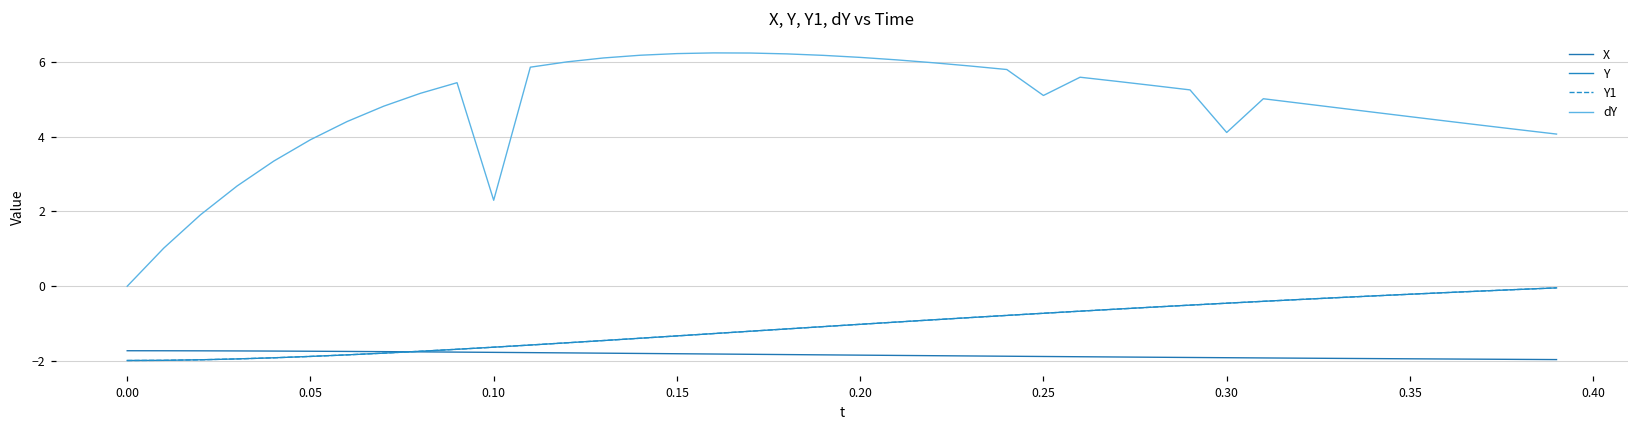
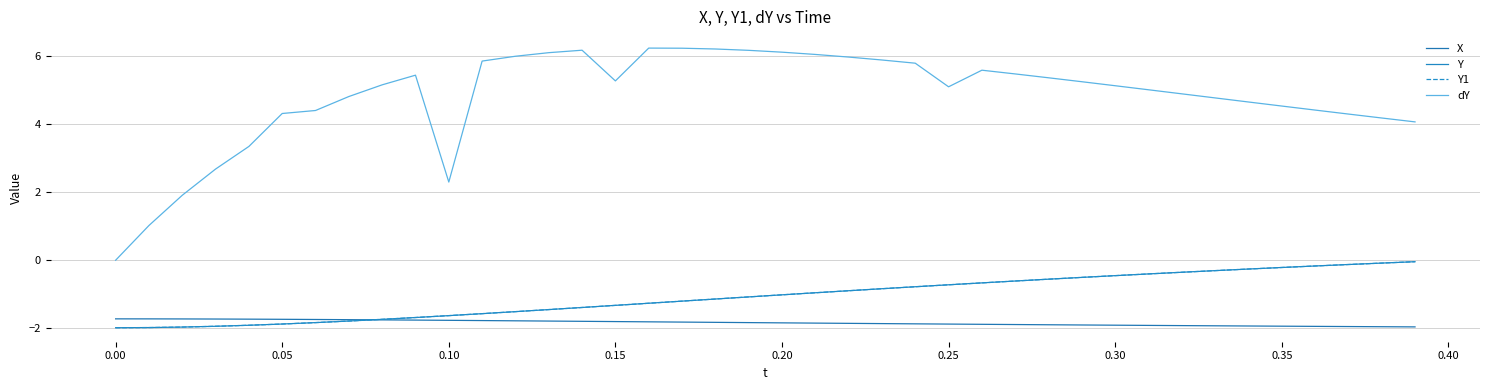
  {
    "dY": {
      "0.00": 0.0,
-     "0.05": 3.9,
+     "0.05": 4.3,
      "0.10": 2.3,
-     "0.15": 6.2,
+     "0.15": 5.3,
      "0.20": 6.1,
      "0.25": 5.1,
-     "0.30": 4.1,
+     "0.30": 5.1,
      "0.35": 4.5
    }
  }
